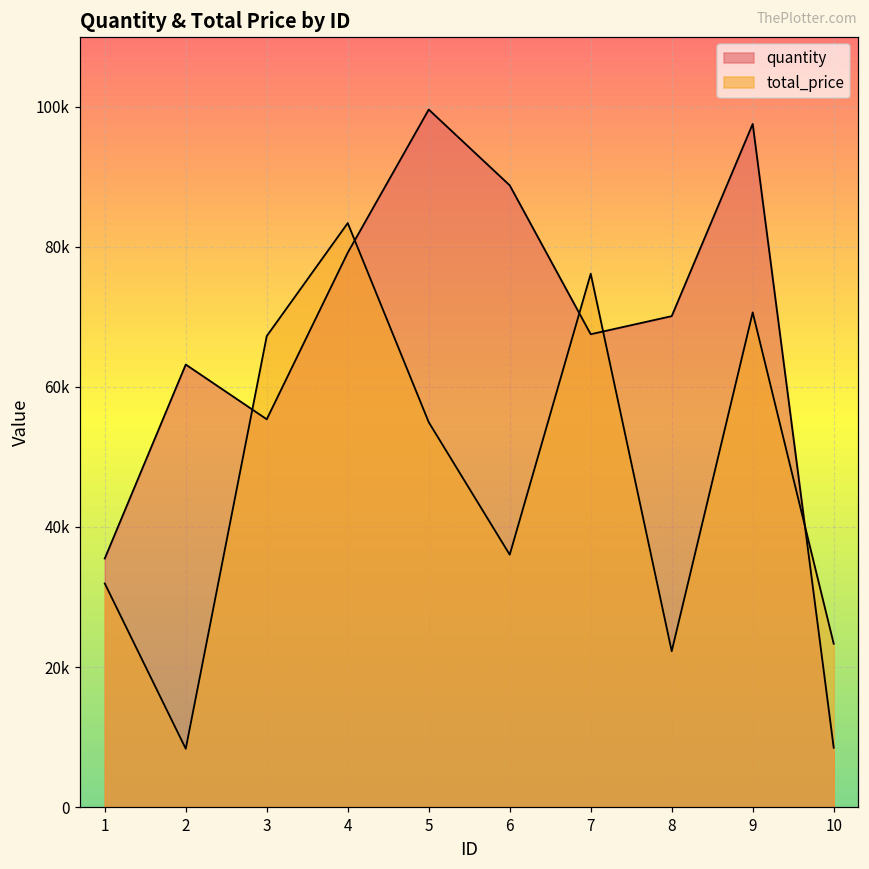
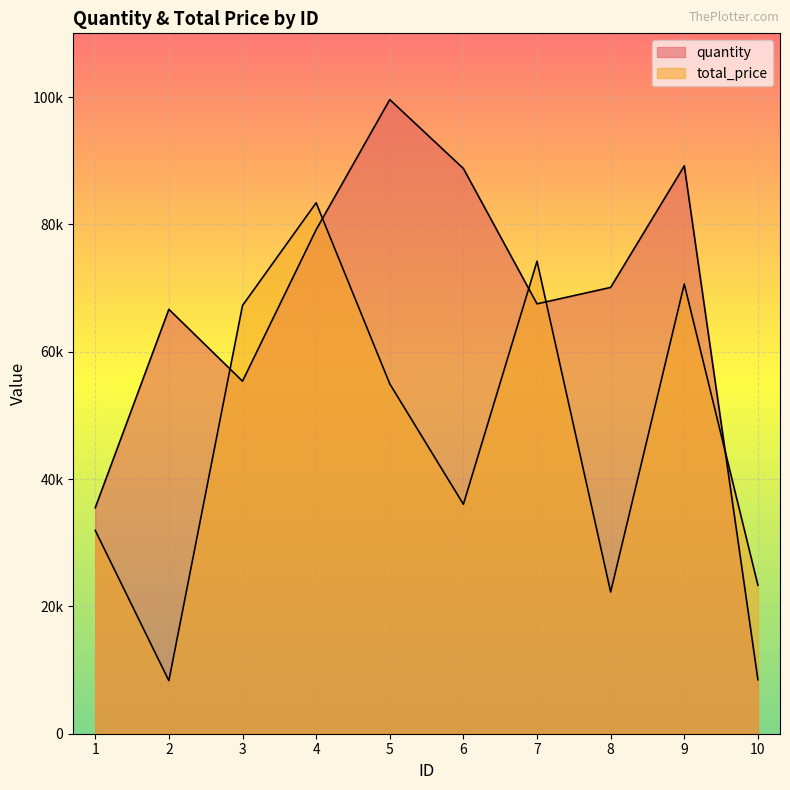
  {
    "quantity": {
      "1": 35000,
-     "2": 63000,
+     "2": 67000,
      "3": 55000,
      "4": 79000,
      "5": 100000,
      "6": 89000,
      "7": 68000,
      "8": 70000,
-     "9": 98000,
+     "9": 89000,
      "10": 8000
    },
    "total_price": {
      "1": 32000,
      "2": 8000,
      "3": 67000,
      "4": 83000,
      "5": 55000,
      "6": 36000,
-     "7": 76000,
+     "7": 74000,
      "8": 22000,
      "9": 71000,
      "10": 23000
    }
  }
